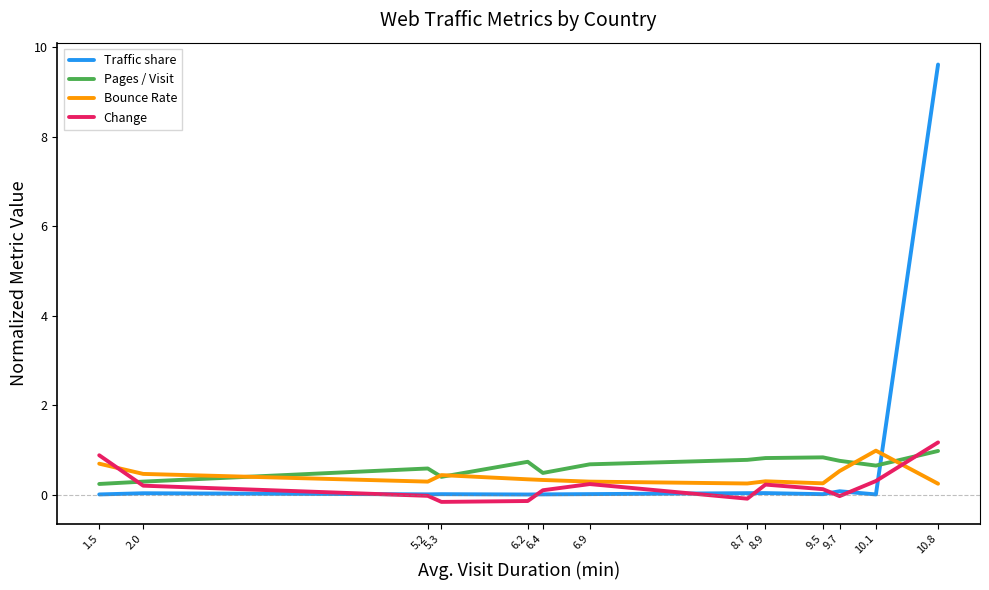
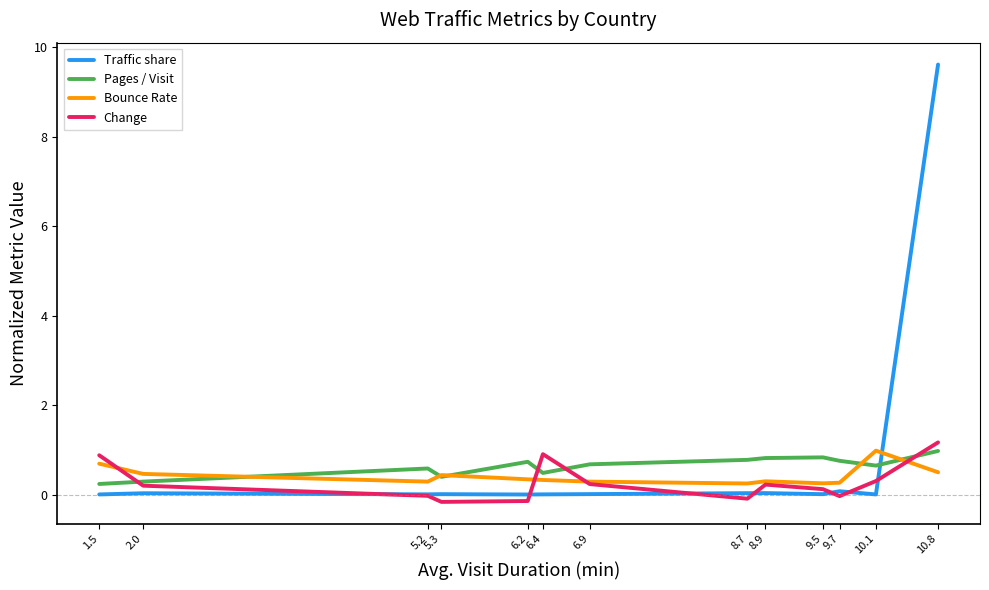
  {
    "Traffic share": {
      "1.5": 0.0,
      "2.0": 0.0,
      "5.3": 0.0,
      "6.2": 0.0,
      "6.4": 0.0,
      "6.9": 0.0,
      "8.7": 0.0,
      "8.9": 0.0,
      "9.5": 0.0,
      "9.7": 0.1,
      "10.1": 0.0,
      "10.8": 9.6
    },
    "Pages / Visit": {
      "1.5": 0.2,
      "2.0": 0.3,
      "5.2": 0.6,
      "6.2": 0.7,
      "6.4": 0.5,
      "6.9": 0.7,
      "8.7": 0.8,
      "8.9": 0.8,
      "9.5": 0.8,
      "9.7": 0.8,
      "10.1": 0.7,
      "10.8": 1.0
    },
    "Bounce Rate": {
      "1.5": 0.7,
      "2.0": 0.5,
      "5.2": 0.3,
      "6.2": 0.3,
      "6.4": 0.3,
      "8.7": 0.3,
      "8.9": 0.3,
      "9.5": 0.3,
-     "9.7": 0.5,
+     "9.7": 0.3,
      "10.1": 1.0,
-     "10.8": 0.2
+     "10.8": 0.5
    },
    "Change": {
      "1.5": 0.9,
      "2.0": 0.2,
      "5.3": -0.2,
      "6.2": -0.1,
-     "6.4": 0.1,
+     "6.4": 0.9,
      "8.7": -0.1,
      "8.9": 0.2,
      "9.5": 0.1,
      "9.7": 0.0,
      "10.1": 0.3,
      "10.8": 1.2
    }
  }
